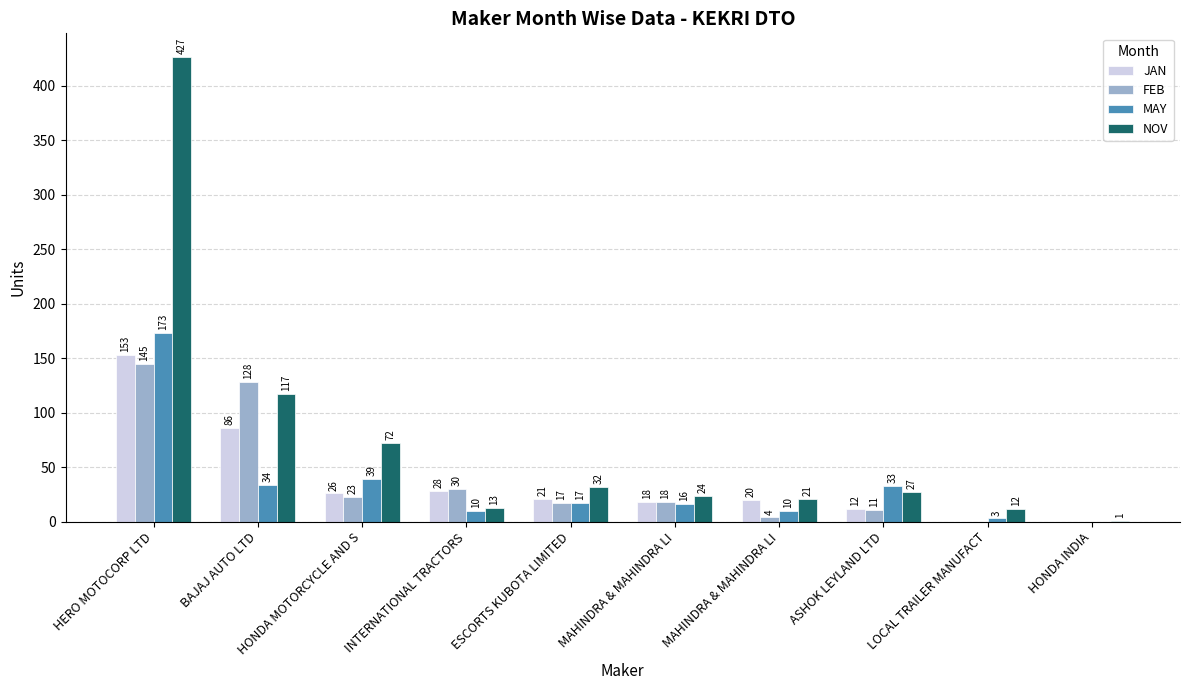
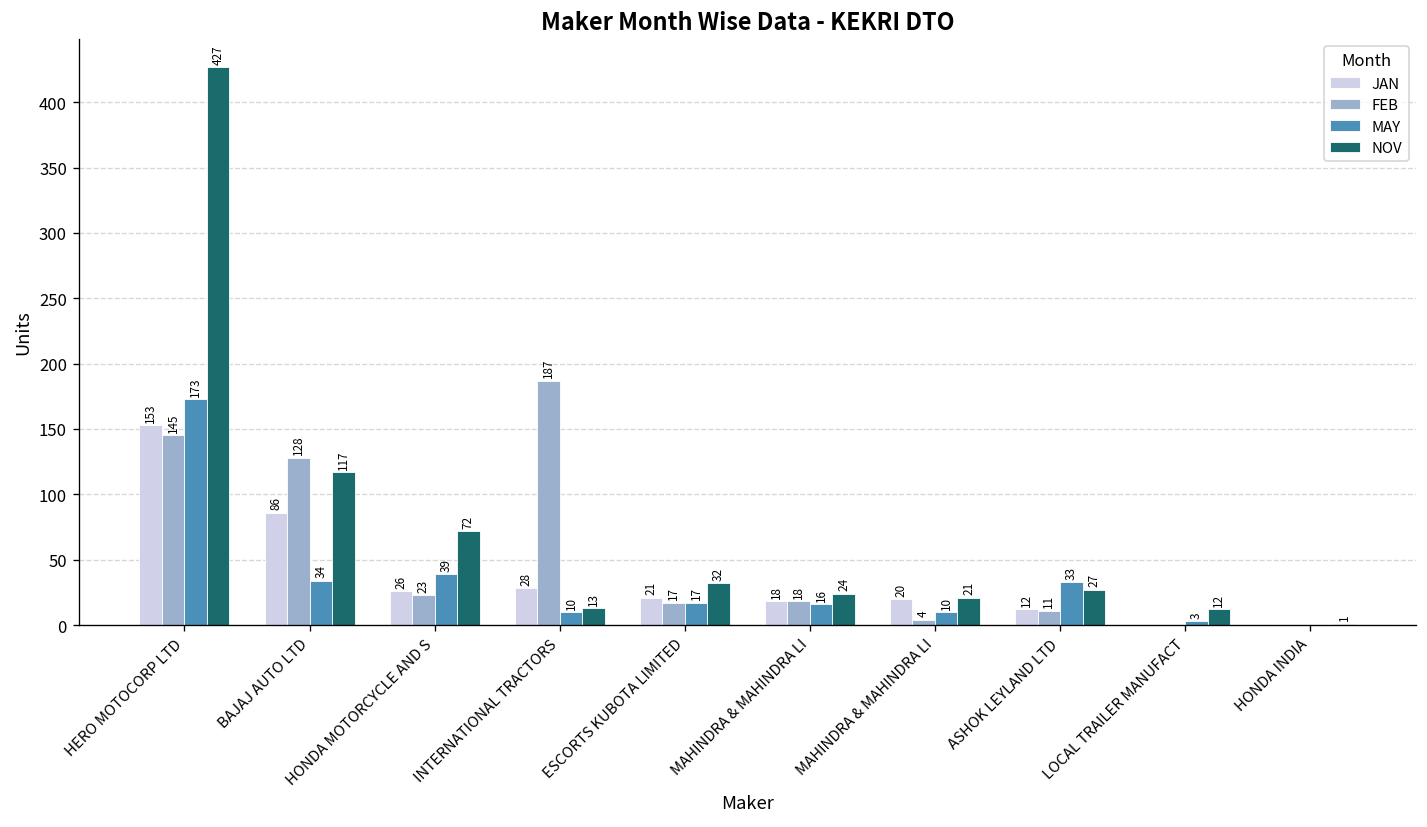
  {
    "JAN": {
      "HERO MOTOCORP LTD": 153,
      "BAJAJ AUTO LTD": 86,
      "HONDA MOTORCYCLE AND S": 26,
      "INTERNATIONAL TRACTORS": 28,
      "ESCORTS KUBOTA LIMITED": 21,
      "ASHOK LEYLAND LTD": 12
    },
    "FEB": {
      "HERO MOTOCORP LTD": 145,
      "BAJAJ AUTO LTD": 128,
      "HONDA MOTORCYCLE AND S": 23,
-     "INTERNATIONAL TRACTORS": 30,
+     "INTERNATIONAL TRACTORS": 187,
      "ESCORTS KUBOTA LIMITED": 17,
      "ASHOK LEYLAND LTD": 11
    },
    "MAY": {
      "HERO MOTOCORP LTD": 173,
      "BAJAJ AUTO LTD": 34,
      "HONDA MOTORCYCLE AND S": 39,
      "INTERNATIONAL TRACTORS": 10,
      "ESCORTS KUBOTA LIMITED": 17,
      "ASHOK LEYLAND LTD": 33,
      "LOCAL TRAILER MANUFACT": 3
    },
    "NOV": {
      "HERO MOTOCORP LTD": 427,
      "BAJAJ AUTO LTD": 117,
      "HONDA MOTORCYCLE AND S": 72,
      "INTERNATIONAL TRACTORS": 13,
      "ESCORTS KUBOTA LIMITED": 32,
      "ASHOK LEYLAND LTD": 27,
      "LOCAL TRAILER MANUFACT": 12,
      "HONDA INDIA": 1
    }
  }
